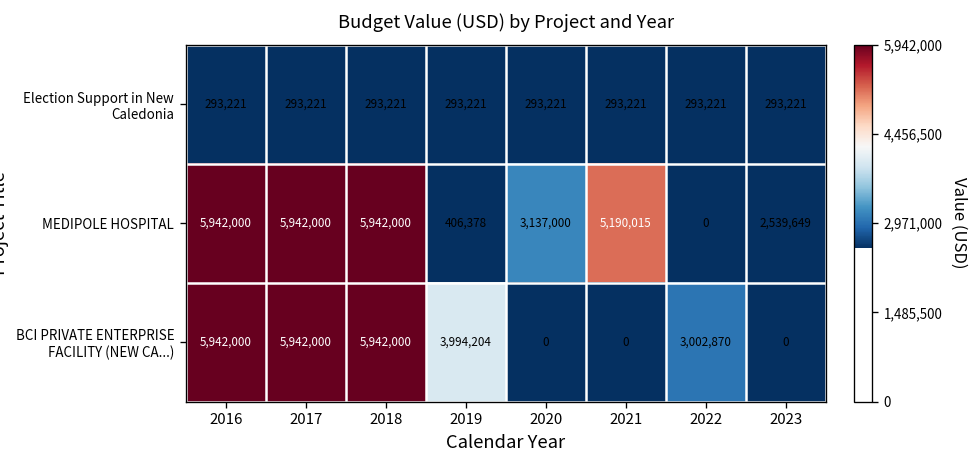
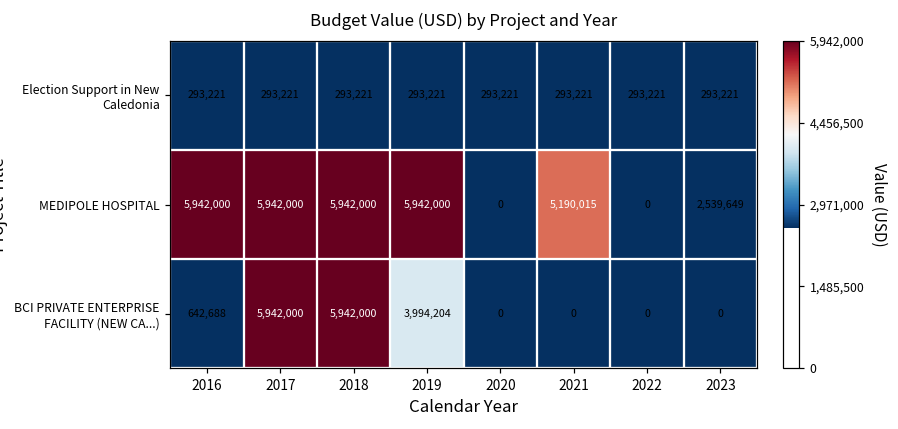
  {
    "Election Support in New Caledonia": {
      "2016": "293,221",
      "2017": "293,221",
      "2018": "293,221",
      "2019": "293,221",
      "2020": "293,221",
      "2021": "293,221",
      "2022": "293,221",
      "2023": "293,221"
    },
    "MEDIPOLE HOSPITAL": {
      "2016": "5,942,000",
      "2017": "5,942,000",
      "2018": "5,942,000",
-     "2019": "406,378",
-     "2020": "3,137,000",
+     "2019": "5,942,000",
+     "2020": "0",
      "2021": "5,190,015",
      "2022": "0",
      "2023": "2,539,649"
    },
    "BCI PRIVATE ENTERPRISE FACILITY (NEW CA...)": {
-     "2016": "5,942,000",
+     "2016": "642,688",
      "2017": "5,942,000",
      "2018": "5,942,000",
      "2019": "3,994,204",
      "2020": "0",
      "2021": "0",
-     "2022": "3,002,870",
+     "2022": "0",
      "2023": "0"
    }
  }
